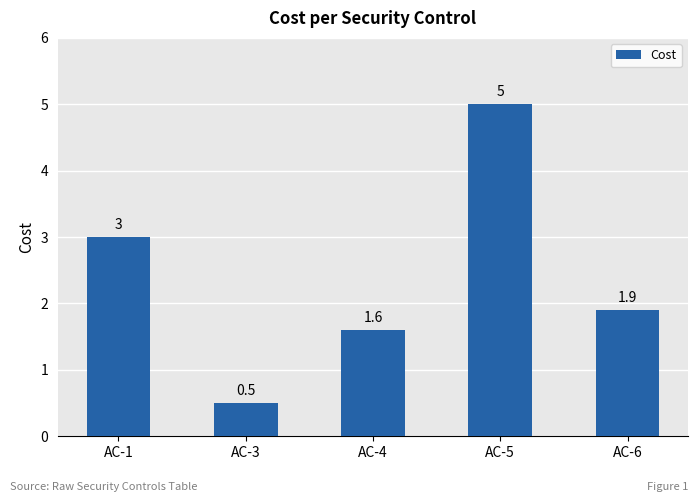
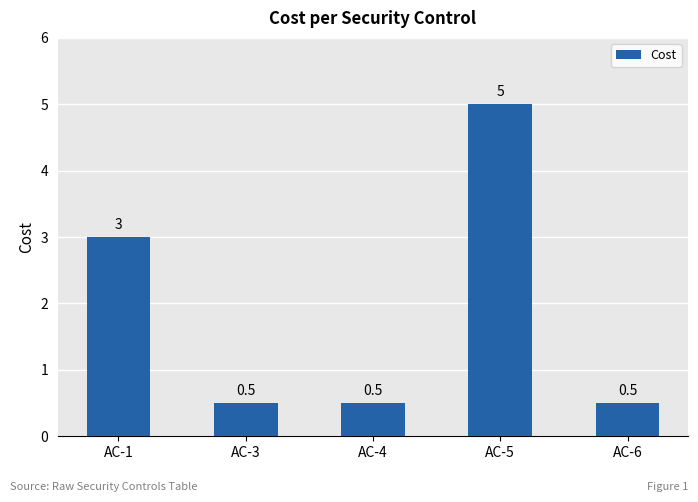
  {
    "AC-1": 3,
    "AC-3": 0.5,
-   "AC-4": 1.6,
+   "AC-4": 0.5,
    "AC-5": 5,
-   "AC-6": 1.9
+   "AC-6": 0.5
  }
